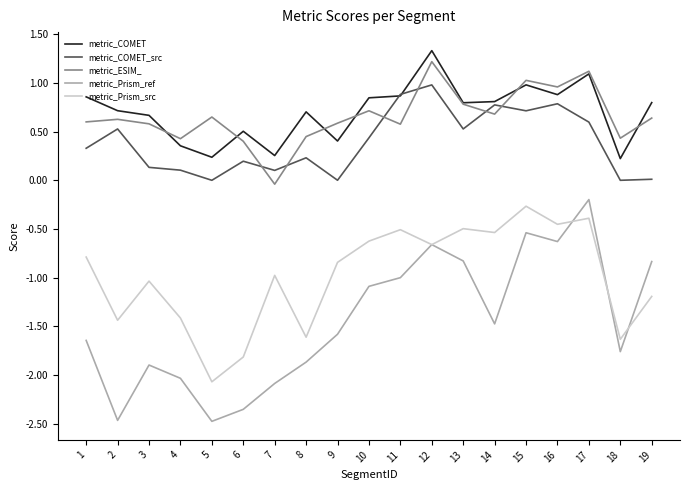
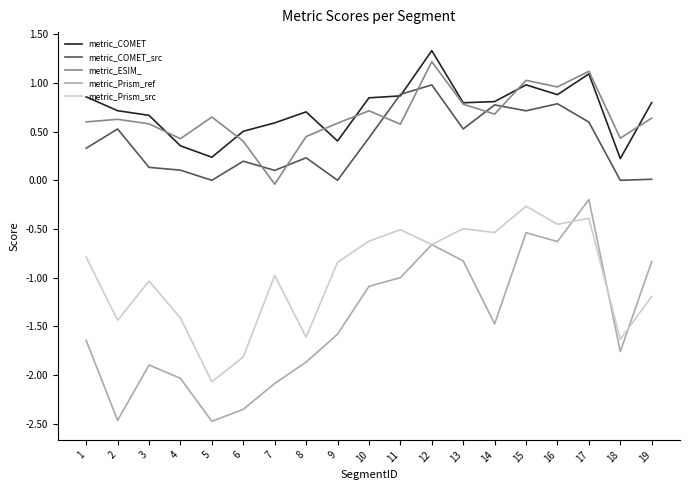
  {
    "metric_COMET": {
      "1": 0.9,
      "2": 0.7,
      "3": 0.7,
      "4": 0.4,
      "5": 0.2,
      "6": 0.5,
-     "7": 0.3,
+     "7": 0.6,
      "8": 0.7,
      "9": 0.4,
      "10": 0.8,
      "12": 1.3,
      "14": 0.8,
      "15": 1.0,
      "16": 0.9,
      "17": 1.1,
      "18": 0.2,
      "19": 0.8
    },
    "metric_COMET_src": {
      "1": 0.3,
      "2": 0.5,
      "3": 0.1,
      "4": 0.1,
      "5": 0.0,
      "6": 0.2,
      "7": 0.1,
      "8": 0.2,
      "9": 0.0,
      "10": 0.4,
      "12": 1.0,
      "13": 0.5,
      "14": 0.8,
      "15": 0.7,
      "16": 0.8,
      "17": 0.6,
      "18": 0.0,
      "19": 0.0
    }
  }
